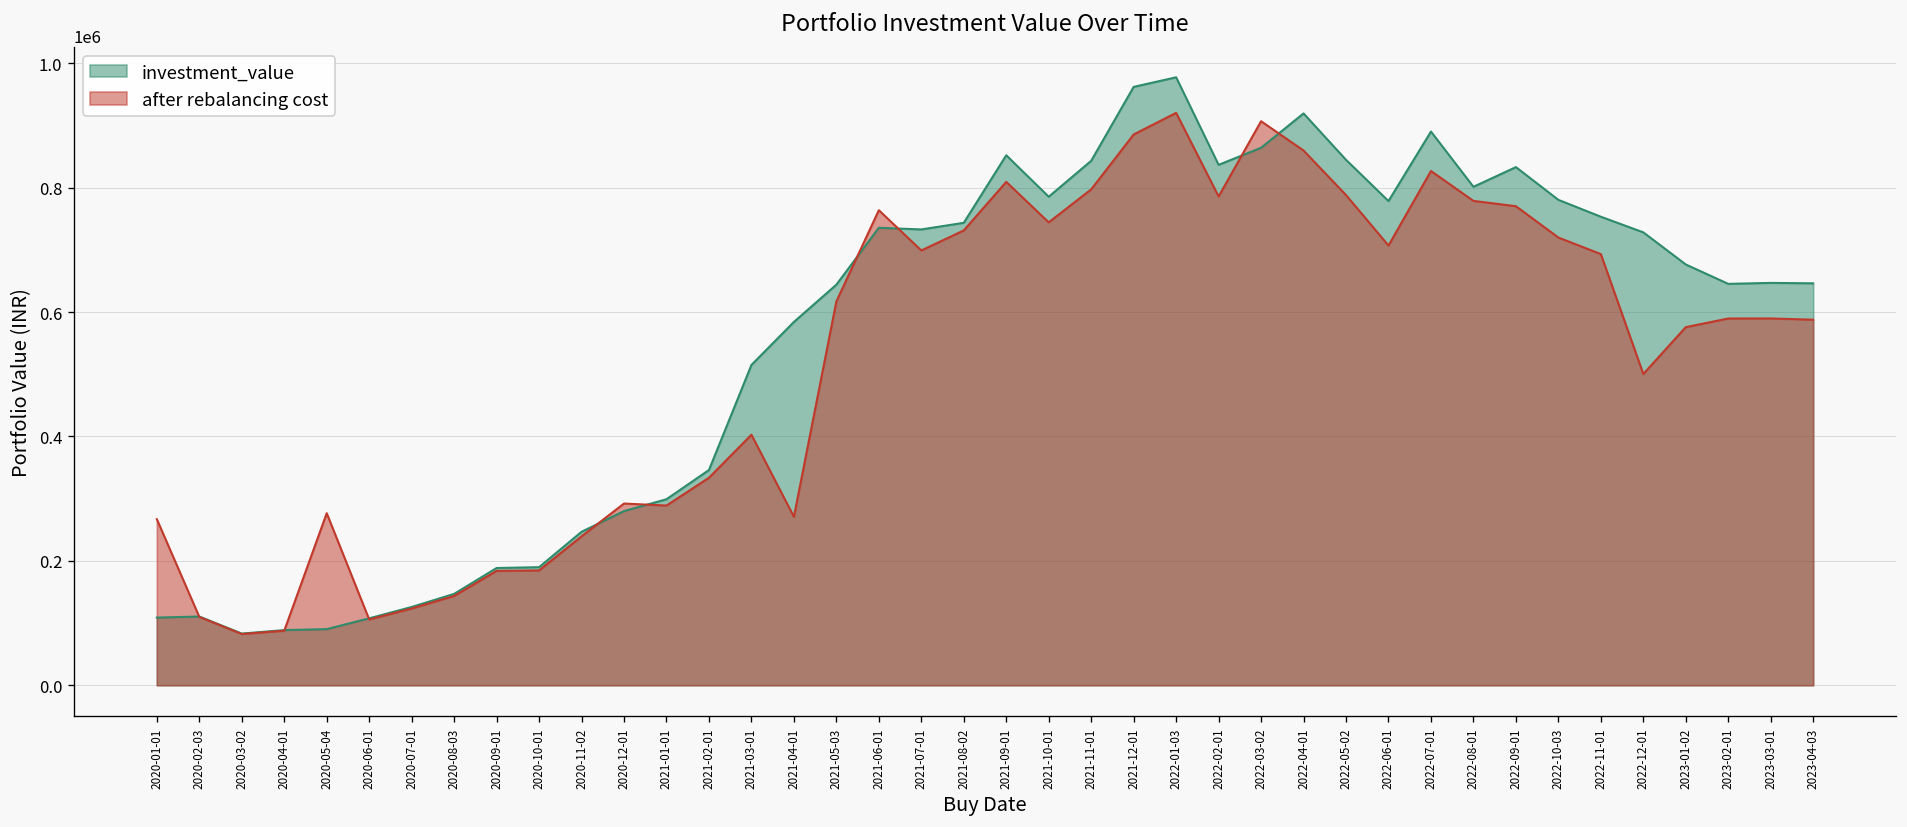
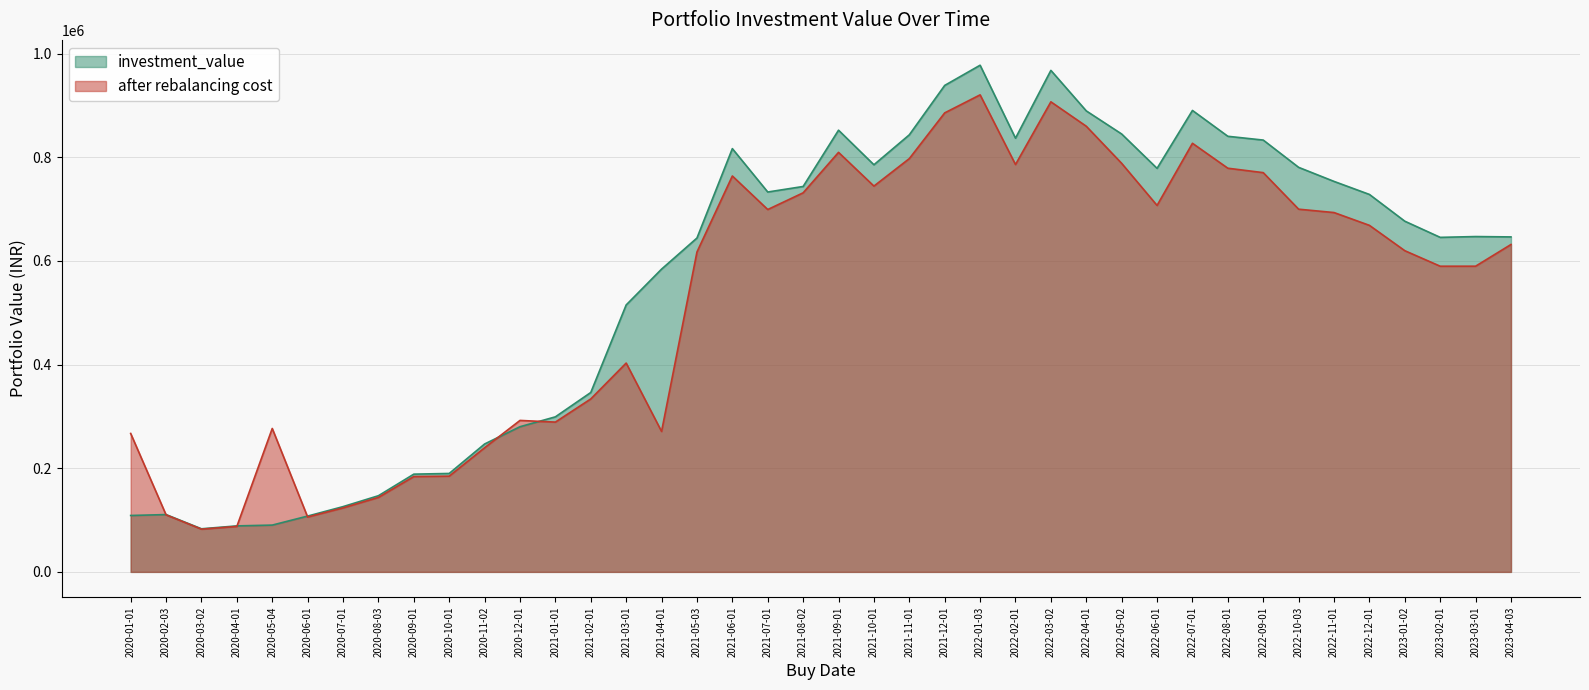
  {
    "investment_value": {
      "2020-01-01": 110000,
      "2020-05-04": 90000,
      "2020-10-01": 190000,
      "2020-11-02": 250000,
      "2020-12-01": 280000,
      "2021-01-01": 300000,
      "2021-02-01": 350000,
      "2021-03-01": 510000,
      "2021-04-01": 580000,
      "2021-05-03": 640000,
-     "2021-06-01": 740000,
+     "2021-06-01": 820000,
      "2021-07-01": 730000,
      "2021-08-02": 740000,
      "2021-09-01": 850000,
      "2021-10-01": 790000,
      "2021-11-01": 840000,
-     "2021-12-01": 960000,
+     "2021-12-01": 940000,
      "2022-01-03": 980000,
      "2022-02-01": 840000,
-     "2022-03-02": 860000,
-     "2022-04-01": 920000,
+     "2022-03-02": 970000,
+     "2022-04-01": 890000,
      "2022-05-02": 840000,
      "2022-06-01": 780000,
      "2022-07-01": 890000,
-     "2022-08-01": 800000,
+     "2022-08-01": 840000,
      "2022-09-01": 830000,
      "2022-10-03": 780000,
      "2022-11-01": 750000,
      "2022-12-01": 730000,
      "2023-01-02": 680000,
      "2023-02-01": 650000,
      "2023-03-01": 650000,
      "2023-04-03": 650000
    },
    "after rebalancing cost": {
      "2020-01-01": 270000,
      "2020-05-04": 280000,
      "2020-10-01": 180000,
      "2020-11-02": 240000,
      "2020-12-01": 290000,
      "2021-01-01": 290000,
      "2021-02-01": 330000,
      "2021-03-01": 400000,
      "2021-04-01": 270000,
      "2021-05-03": 620000,
      "2021-06-01": 760000,
      "2021-07-01": 700000,
      "2021-08-02": 730000,
      "2021-09-01": 810000,
      "2021-10-01": 740000,
      "2021-11-01": 800000,
      "2021-12-01": 890000,
      "2022-01-03": 920000,
      "2022-02-01": 790000,
      "2022-03-02": 910000,
      "2022-04-01": 860000,
      "2022-05-02": 790000,
      "2022-06-01": 710000,
      "2022-07-01": 830000,
      "2022-08-01": 780000,
      "2022-09-01": 770000,
-     "2022-10-03": 720000,
+     "2022-10-03": 700000,
      "2022-11-01": 690000,
-     "2022-12-01": 500000,
-     "2023-01-02": 580000,
+     "2022-12-01": 670000,
+     "2023-01-02": 620000,
      "2023-02-01": 590000,
      "2023-03-01": 590000,
-     "2023-04-03": 590000
+     "2023-04-03": 630000
    }
  }
